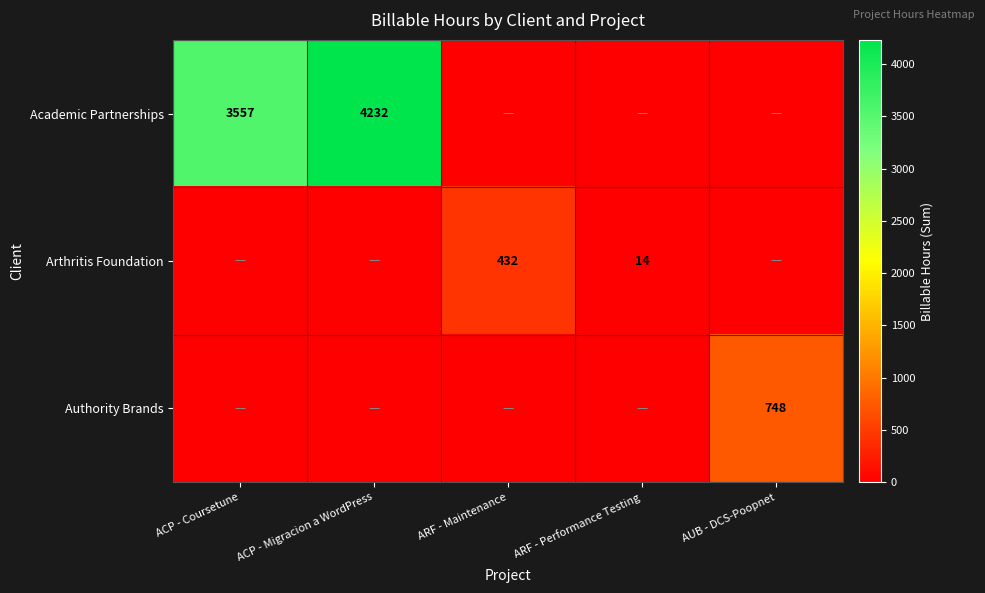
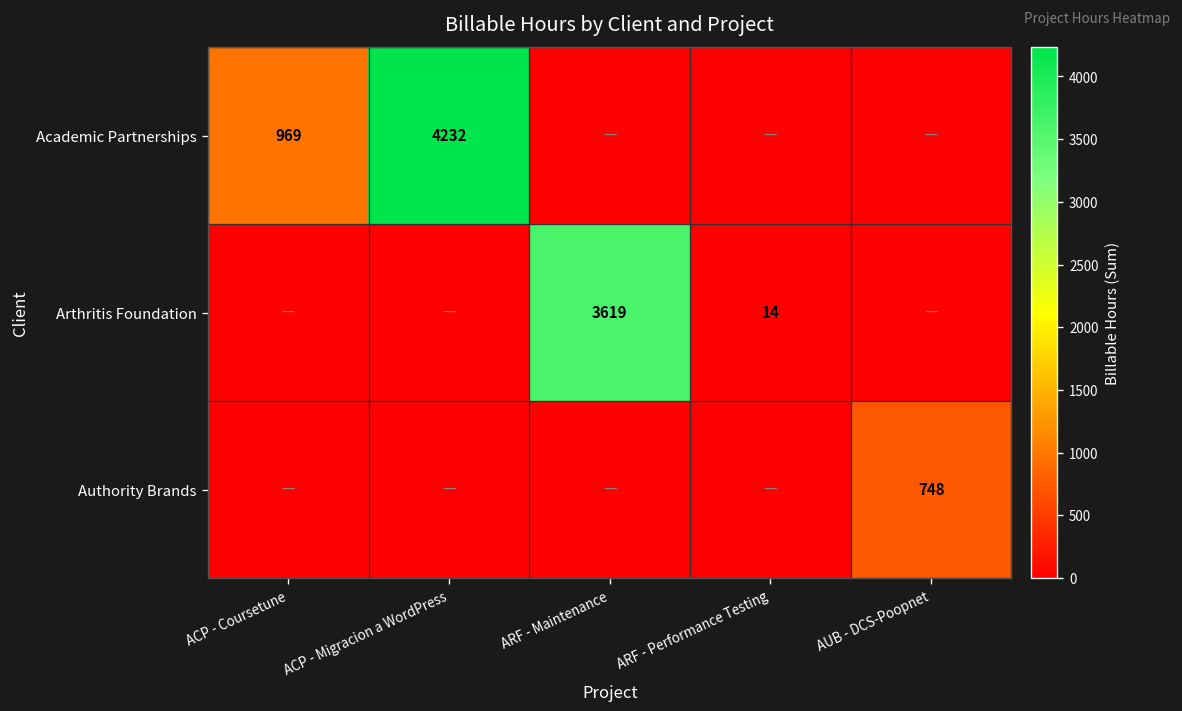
  {
    "Academic Partnerships": {
-     "ACP - Coursetune": 3557,
+     "ACP - Coursetune": 969,
      "ACP - Migracion a WordPress": 4232
    },
    "Arthritis Foundation": {
-     "ARF - Maintenance": 432,
+     "ARF - Maintenance": 3619,
      "ARF - Performance Testing": 14
    },
    "Authority Brands": {
      "AUB - DCS-Poopnet": 748
    }
  }
